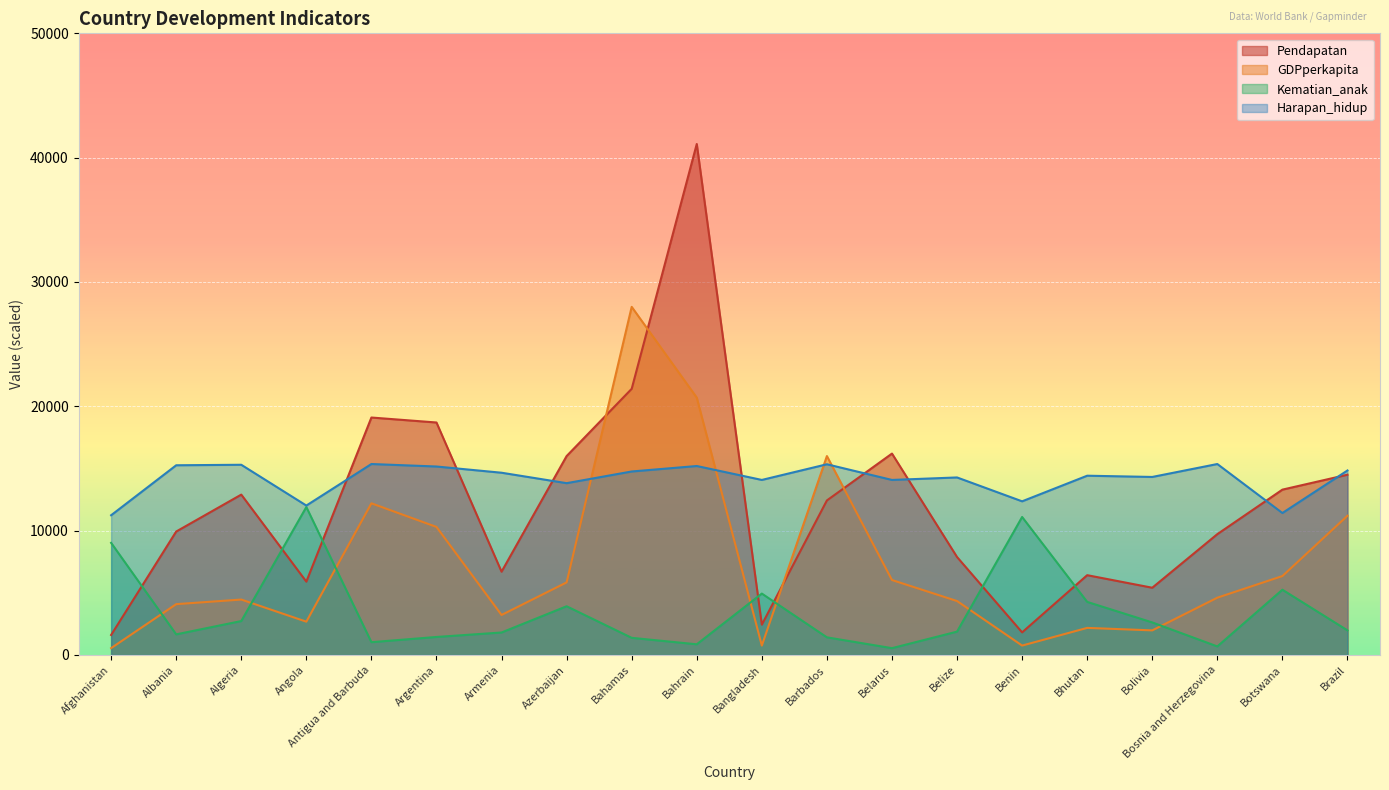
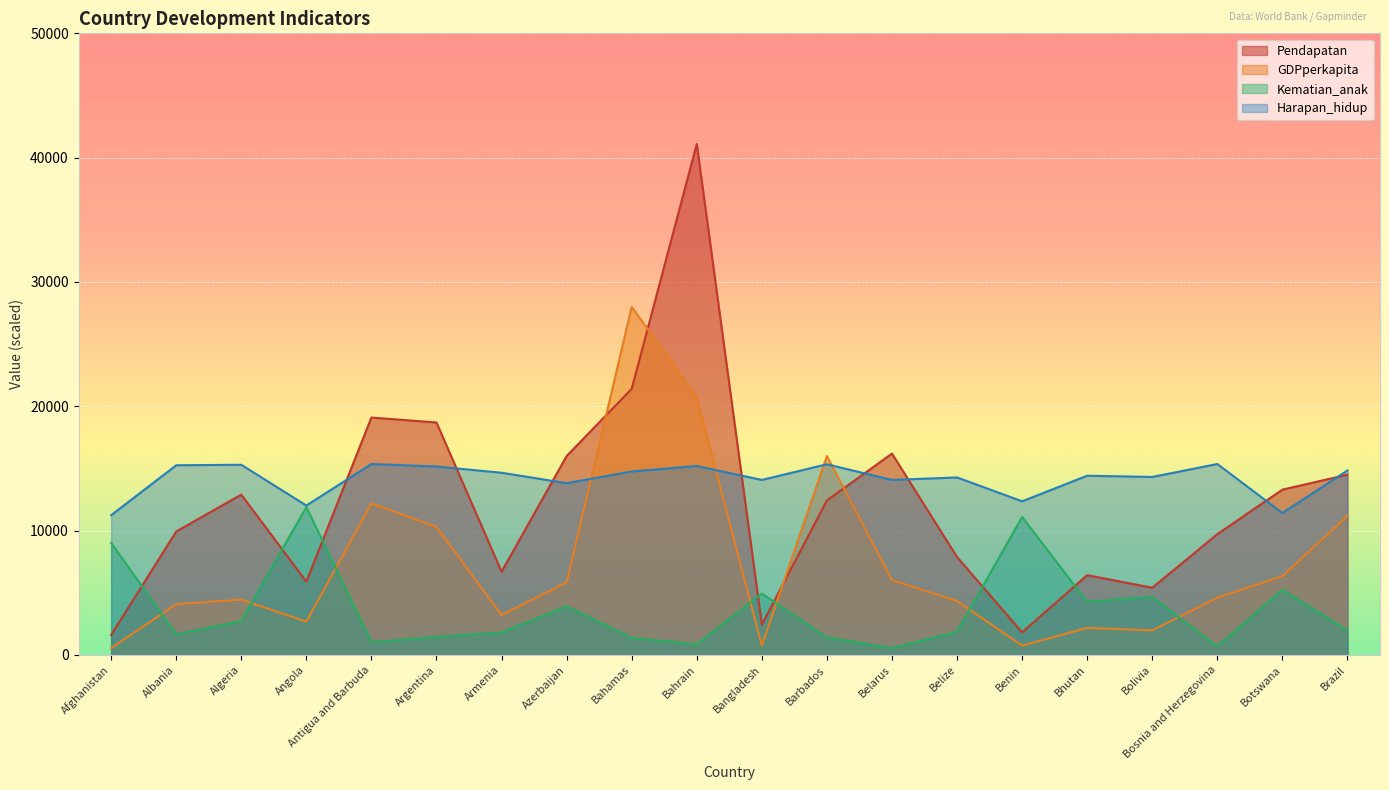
  {
    "Pendapatan": {
      "Afghanistan": 1600,
      "Albania": 9900,
      "Algeria": 12900,
      "Angola": 5900,
      "Antigua and Barbuda": 19100,
      "Argentina": 18700,
      "Armenia": 6700,
      "Azerbaijan": 16000,
      "Bahamas": 21400,
      "Bahrain": 41100,
      "Bangladesh": 2400,
      "Barbados": 12400,
      "Belarus": 16200,
      "Belize": 7900,
      "Benin": 1800,
      "Bhutan": 6400,
      "Bolivia": 5400,
      "Bosnia and Herzegovina": 9700,
      "Botswana": 13300,
      "Brazil": 14500
    },
    "GDPperkapita": {
      "Afghanistan": 600,
      "Albania": 4100,
      "Algeria": 4500,
      "Angola": 2700,
      "Antigua and Barbuda": 12200,
      "Argentina": 10300,
      "Armenia": 3200,
      "Azerbaijan": 5800,
      "Bahamas": 28000,
      "Bahrain": 20700,
      "Bangladesh": 800,
      "Barbados": 16000,
      "Belarus": 6000,
      "Belize": 4300,
      "Benin": 800,
      "Bhutan": 2200,
      "Bolivia": 2000,
      "Bosnia and Herzegovina": 4600,
      "Botswana": 6400,
      "Brazil": 11200
    },
    "Kematian_anak": {
      "Afghanistan": 9000,
      "Albania": 1700,
      "Algeria": 2700,
      "Antigua and Barbuda": 1000,
      "Argentina": 1500,
      "Armenia": 1800,
      "Azerbaijan": 3900,
      "Bahamas": 1400,
      "Bahrain": 900,
      "Bangladesh": 4900,
      "Barbados": 1400,
      "Belarus": 600,
      "Belize": 1900,
      "Benin": 11100,
      "Bhutan": 4300,
-     "Bolivia": 2600,
+     "Bolivia": 4700,
      "Bosnia and Herzegovina": 700,
      "Botswana": 5300,
      "Brazil": 2000
    },
    "Harapan_hidup": {
      "Afghanistan": 11200,
      "Albania": 15300,
      "Algeria": 15300,
      "Antigua and Barbuda": 15400,
      "Argentina": 15200,
      "Armenia": 14700,
      "Azerbaijan": 13800,
      "Bahamas": 14800,
      "Bahrain": 15200,
      "Bangladesh": 14100,
      "Barbados": 15300,
      "Belarus": 14100,
      "Belize": 14300,
      "Benin": 12400,
      "Bhutan": 14400,
      "Bolivia": 14300,
      "Bosnia and Herzegovina": 15400,
      "Botswana": 11400,
      "Brazil": 14800
    }
  }
